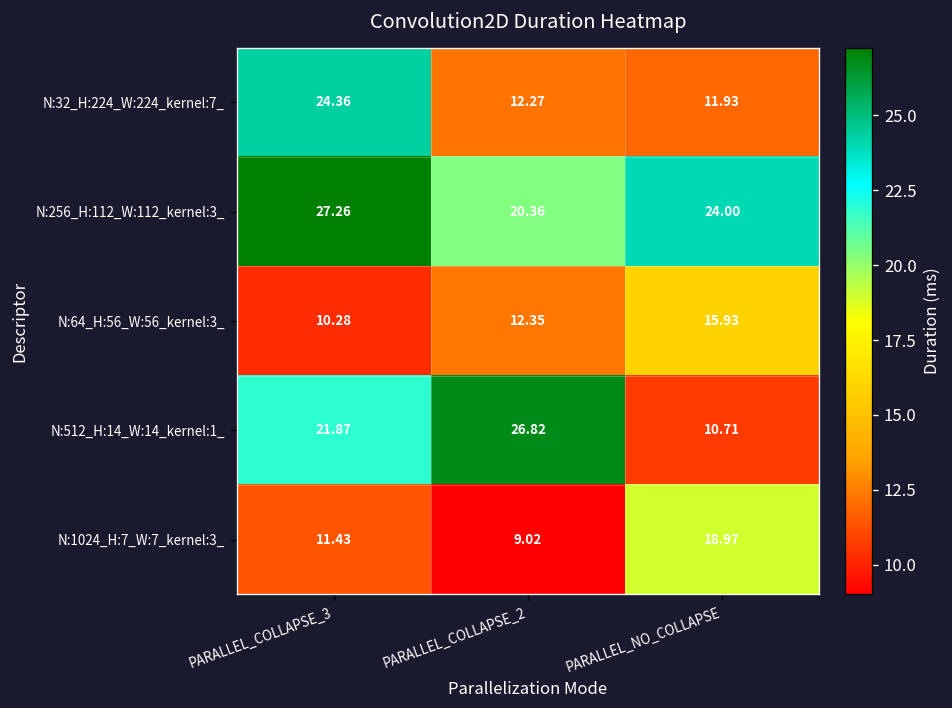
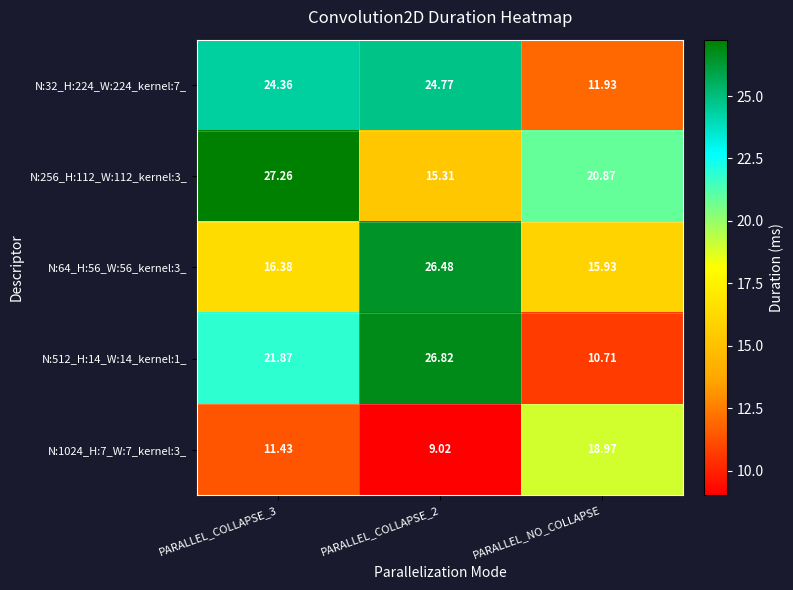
  {
    "N:32_H:224_W:224_kernel:7_": {
      "PARALLEL_COLLAPSE_3": 24.36,
-     "PARALLEL_COLLAPSE_2": 12.27,
+     "PARALLEL_COLLAPSE_2": 24.77,
      "PARALLEL_NO_COLLAPSE": 11.93
    },
    "N:256_H:112_W:112_kernel:3_": {
      "PARALLEL_COLLAPSE_3": 27.26,
-     "PARALLEL_COLLAPSE_2": 20.36,
-     "PARALLEL_NO_COLLAPSE": 24.00
+     "PARALLEL_COLLAPSE_2": 15.31,
+     "PARALLEL_NO_COLLAPSE": 20.87
    },
    "N:64_H:56_W:56_kernel:3_": {
-     "PARALLEL_COLLAPSE_3": 10.28,
-     "PARALLEL_COLLAPSE_2": 12.35,
+     "PARALLEL_COLLAPSE_3": 16.38,
+     "PARALLEL_COLLAPSE_2": 26.48,
      "PARALLEL_NO_COLLAPSE": 15.93
    },
    "N:512_H:14_W:14_kernel:1_": {
      "PARALLEL_COLLAPSE_3": 21.87,
      "PARALLEL_COLLAPSE_2": 26.82,
      "PARALLEL_NO_COLLAPSE": 10.71
    },
    "N:1024_H:7_W:7_kernel:3_": {
      "PARALLEL_COLLAPSE_3": 11.43,
      "PARALLEL_COLLAPSE_2": 9.02,
      "PARALLEL_NO_COLLAPSE": 18.97
    }
  }
